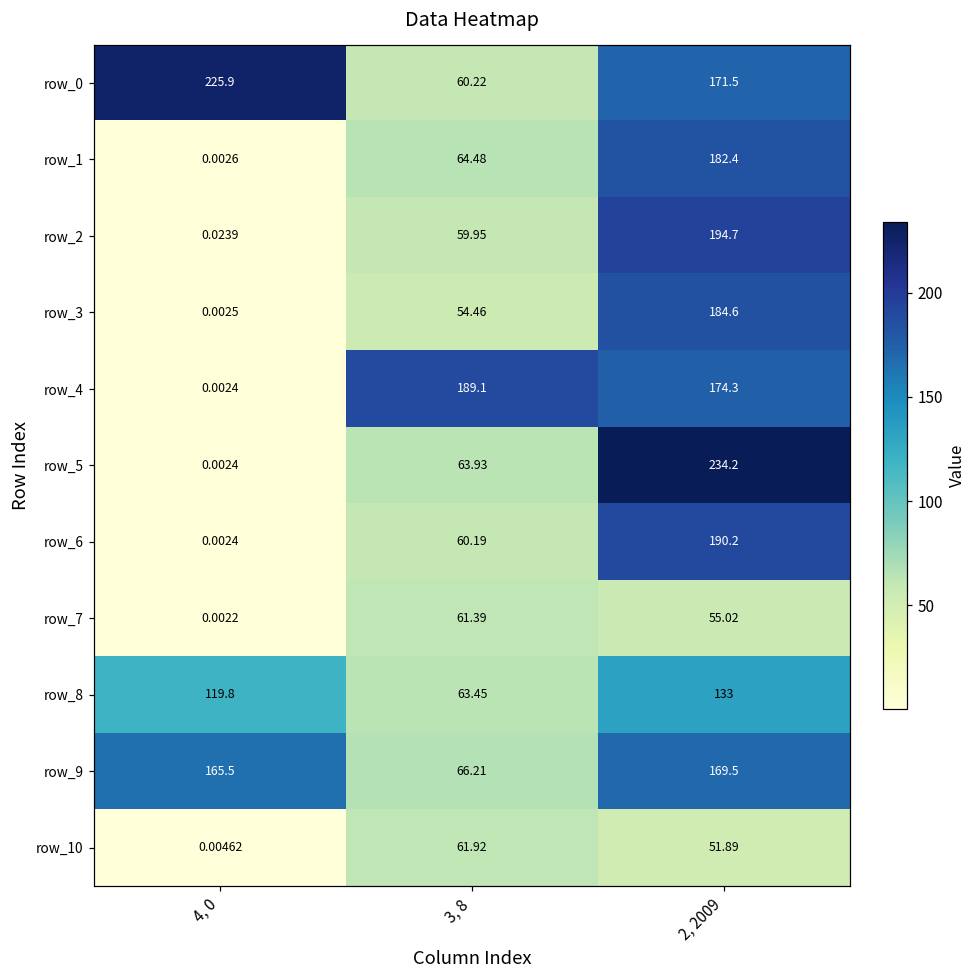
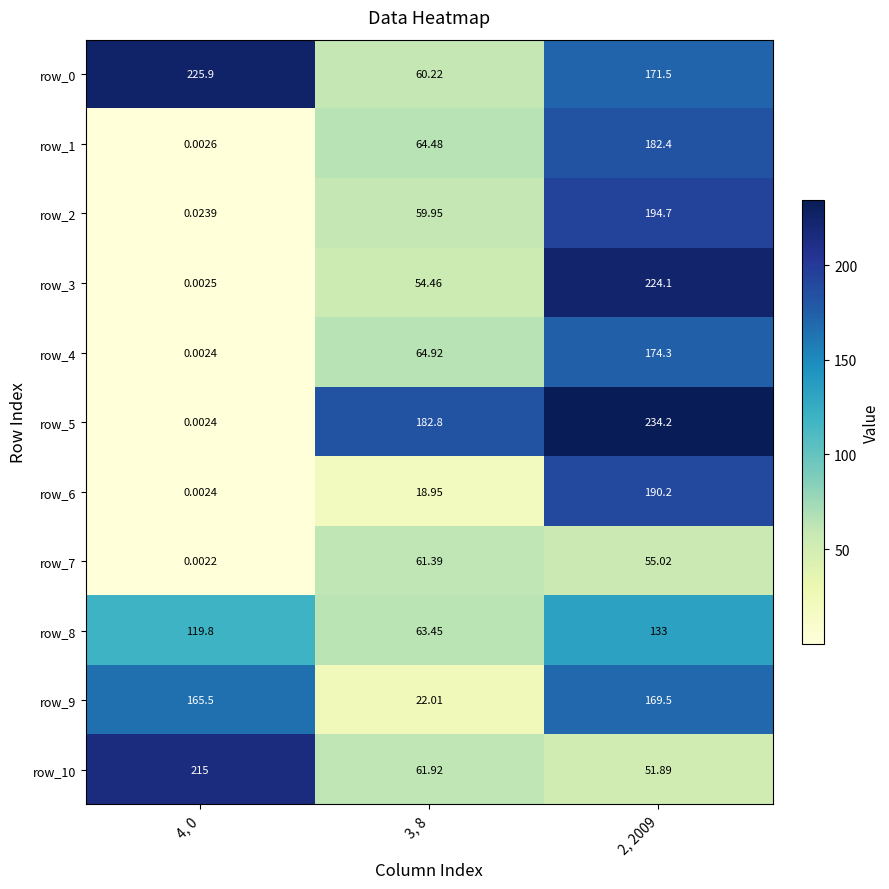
  {
    "row_0": {
      "4, 0": 225.9,
      "3, 8": 60.22,
      "2, 2009": 171.5
    },
    "row_1": {
      "4, 0": 0.0026,
      "3, 8": 64.48,
      "2, 2009": 182.4
    },
    "row_2": {
      "4, 0": 0.0239,
      "3, 8": 59.95,
      "2, 2009": 194.7
    },
    "row_3": {
      "4, 0": 0.0025,
      "3, 8": 54.46,
-     "2, 2009": 184.6
+     "2, 2009": 224.1
    },
    "row_4": {
      "4, 0": 0.0024,
-     "3, 8": 189.1,
+     "3, 8": 64.92,
      "2, 2009": 174.3
    },
    "row_5": {
      "4, 0": 0.0024,
-     "3, 8": 63.93,
+     "3, 8": 182.8,
      "2, 2009": 234.2
    },
    "row_6": {
      "4, 0": 0.0024,
-     "3, 8": 60.19,
+     "3, 8": 18.95,
      "2, 2009": 190.2
    },
    "row_7": {
      "4, 0": 0.0022,
      "3, 8": 61.39,
      "2, 2009": 55.02
    },
    "row_8": {
      "4, 0": 119.8,
      "3, 8": 63.45,
      "2, 2009": 133
    },
    "row_9": {
      "4, 0": 165.5,
-     "3, 8": 66.21,
+     "3, 8": 22.01,
      "2, 2009": 169.5
    },
    "row_10": {
-     "4, 0": 0.00462,
+     "4, 0": 215,
      "3, 8": 61.92,
      "2, 2009": 51.89
    }
  }
